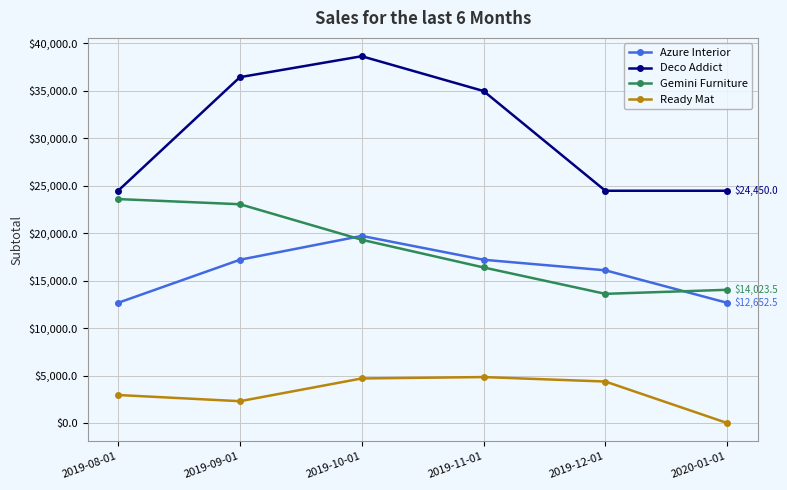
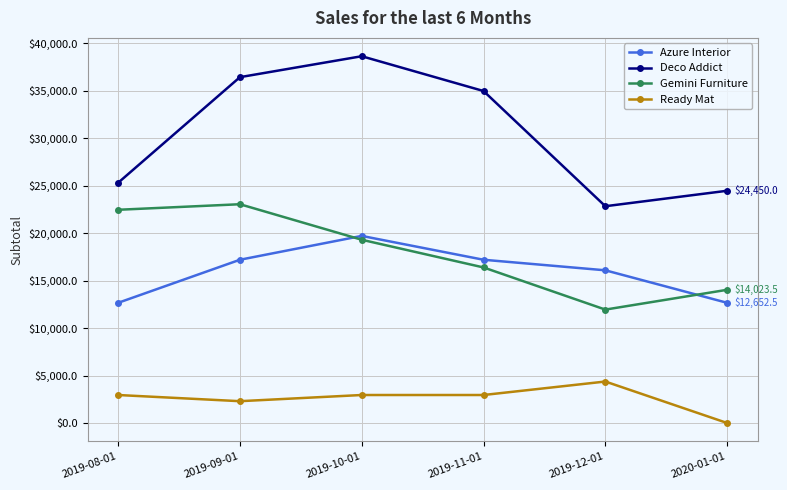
  {
    "Azure Interior": {
      "2020-01-01": "$12,652.5"
    },
    "Deco Addict": {
-     "2019-08-01": "$24,000",
+     "2019-08-01": "$25,000",
      "2019-09-01": "$36,000",
      "2019-10-01": "$39,000",
      "2019-11-01": "$35,000",
-     "2019-12-01": "$24,000"
+     "2019-12-01": "$23,000"
    },
    "Gemini Furniture": {
-     "2019-08-01": "$24,000",
+     "2019-08-01": "$22,000",
      "2019-09-01": "$23,000",
      "2019-10-01": "$19,000",
      "2019-11-01": "$16,000",
-     "2019-12-01": "$14,000"
+     "2019-12-01": "$12,000"
    },
    "Ready Mat": {
      "2019-08-01": "$3,000",
      "2019-09-01": "$2,000",
-     "2019-10-01": "$5,000",
-     "2019-11-01": "$5,000",
+     "2019-10-01": "$3,000",
+     "2019-11-01": "$3,000",
      "2019-12-01": "$4,000",
      "2020-01-01": "$0"
    }
  }
